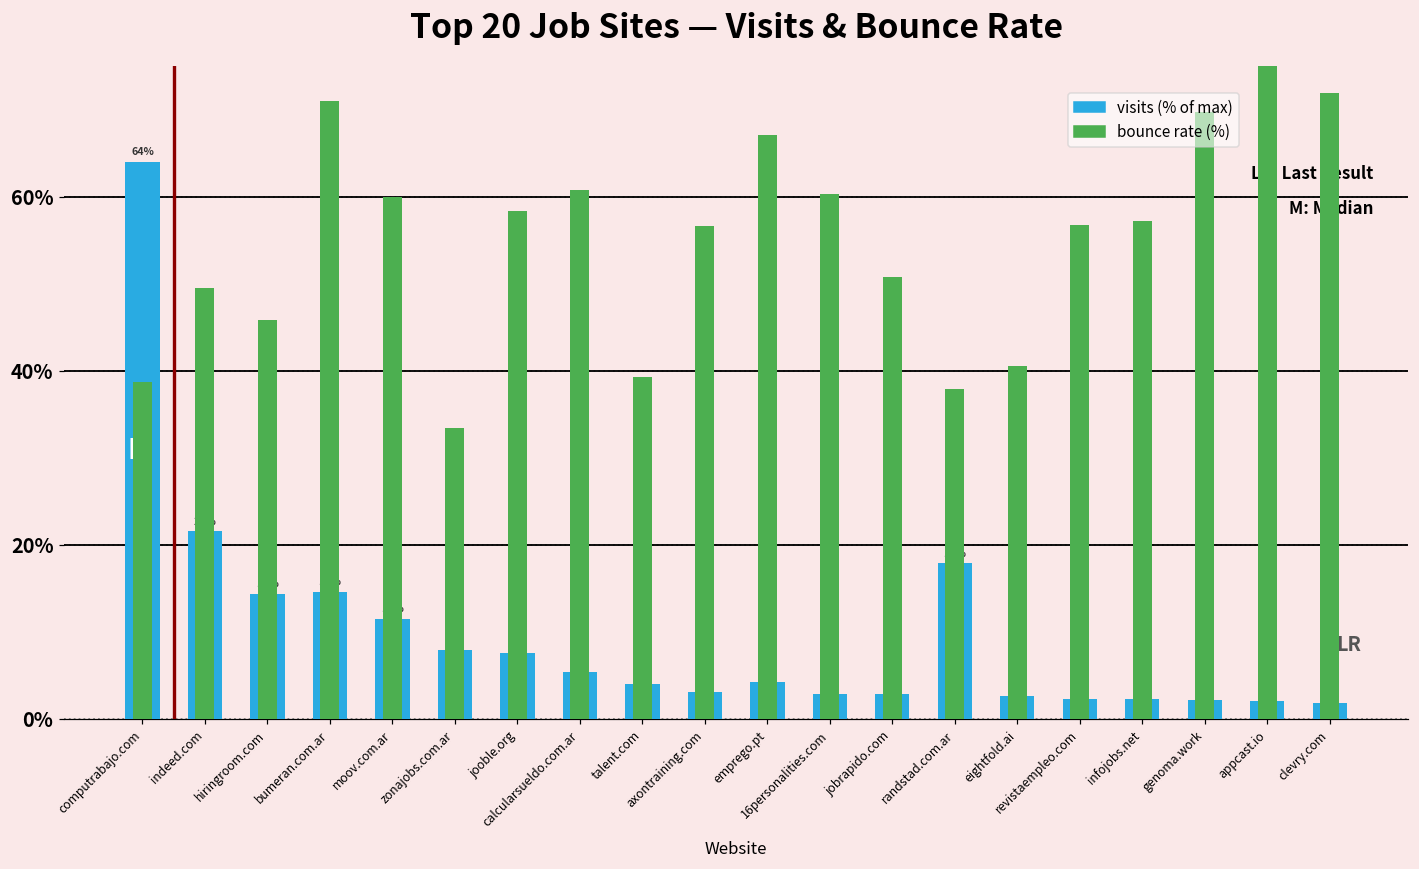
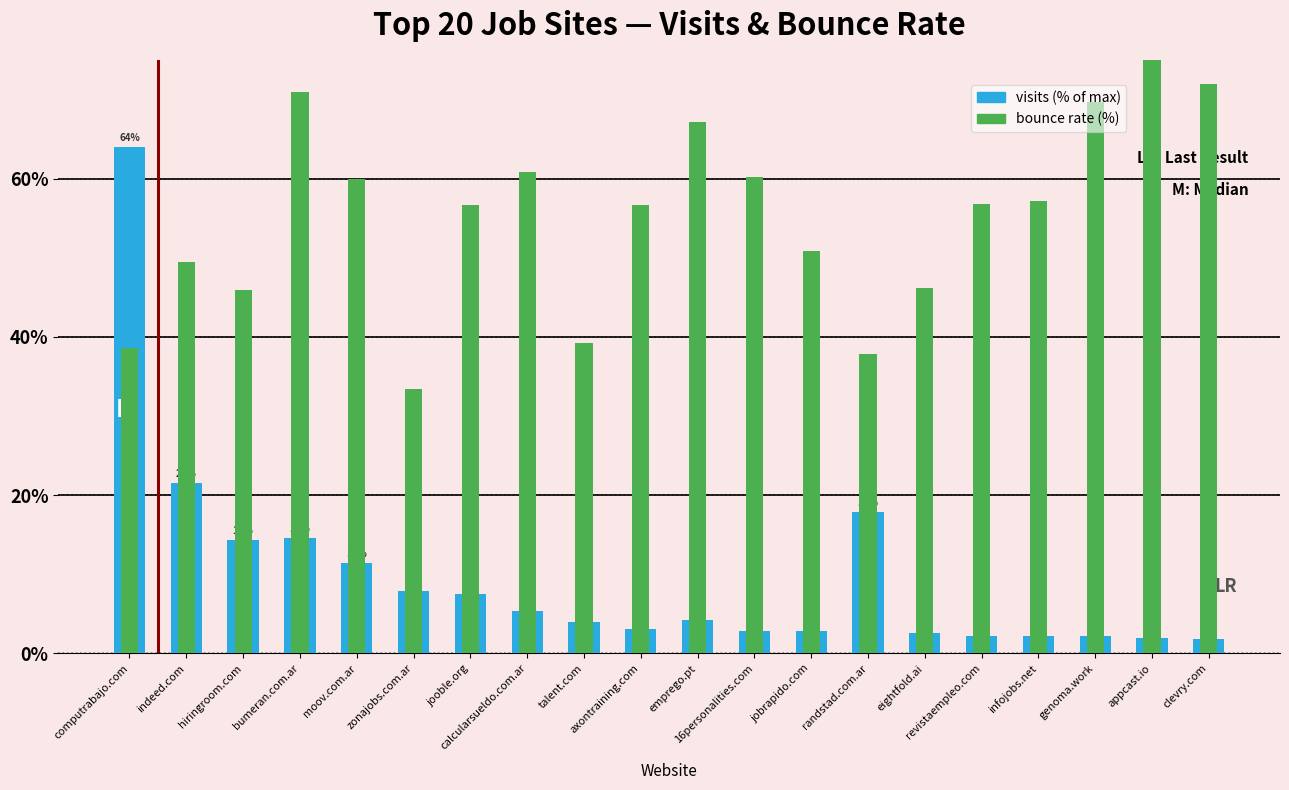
  {
    "visits (% of max)": {
      "computrabajo.com": "64%"
    },
    "bounce rate (%)": {
      "zonajobs.com.ar": "33%",
-     "jooble.org": "58%",
+     "jooble.org": "57%",
      "calcularsueldo.com.ar": "61%",
      "talent.com": "39%",
      "axontraining.com": "57%",
      "emprego.pt": "67%",
      "16personalities.com": "60%",
      "jobrapido.com": "51%",
-     "eightfold.ai": "41%",
+     "eightfold.ai": "46%",
      "revistaempleo.com": "57%",
      "infojobs.net": "57%",
      "clevry.com": "72%"
    }
  }
